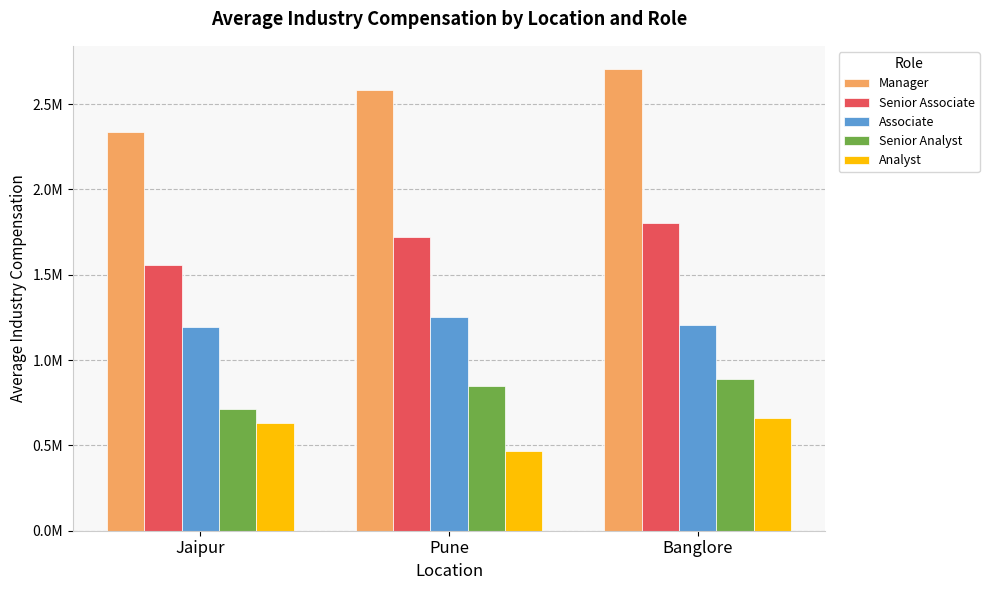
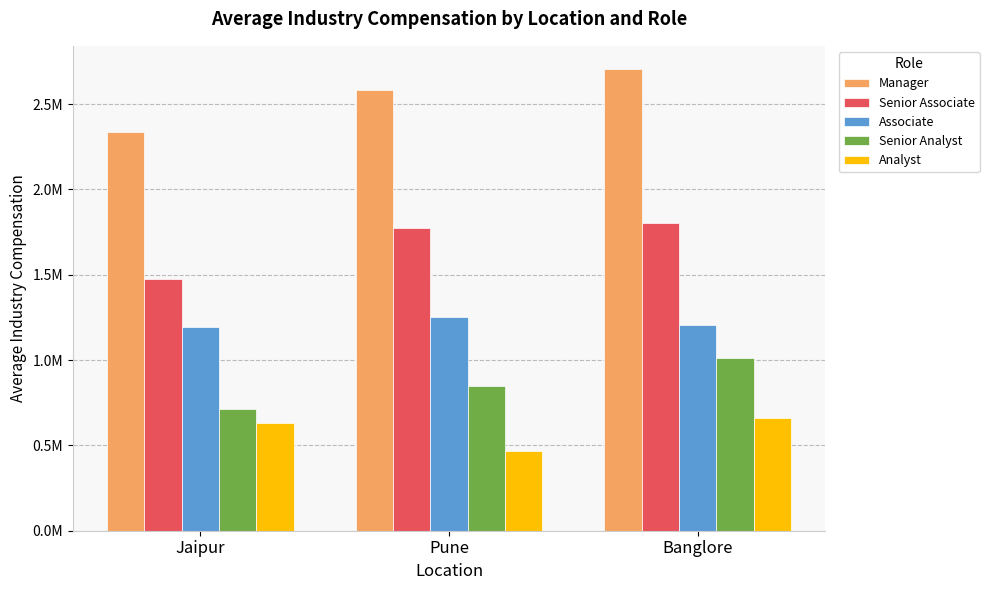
  {
    "Manager": {
      "Jaipur": 2340000,
      "Pune": 2580000,
      "Banglore": 2710000
    },
    "Senior Associate": {
-     "Jaipur": 1560000,
-     "Pune": 1720000,
+     "Jaipur": 1470000,
+     "Pune": 1780000,
      "Banglore": 1800000
    },
    "Associate": {
      "Jaipur": 1190000,
      "Pune": 1250000,
      "Banglore": 1200000
    },
    "Senior Analyst": {
      "Jaipur": 710000,
      "Pune": 850000,
-     "Banglore": 890000
+     "Banglore": 1010000
    },
    "Analyst": {
      "Jaipur": 630000,
      "Pune": 470000,
      "Banglore": 660000
    }
  }
